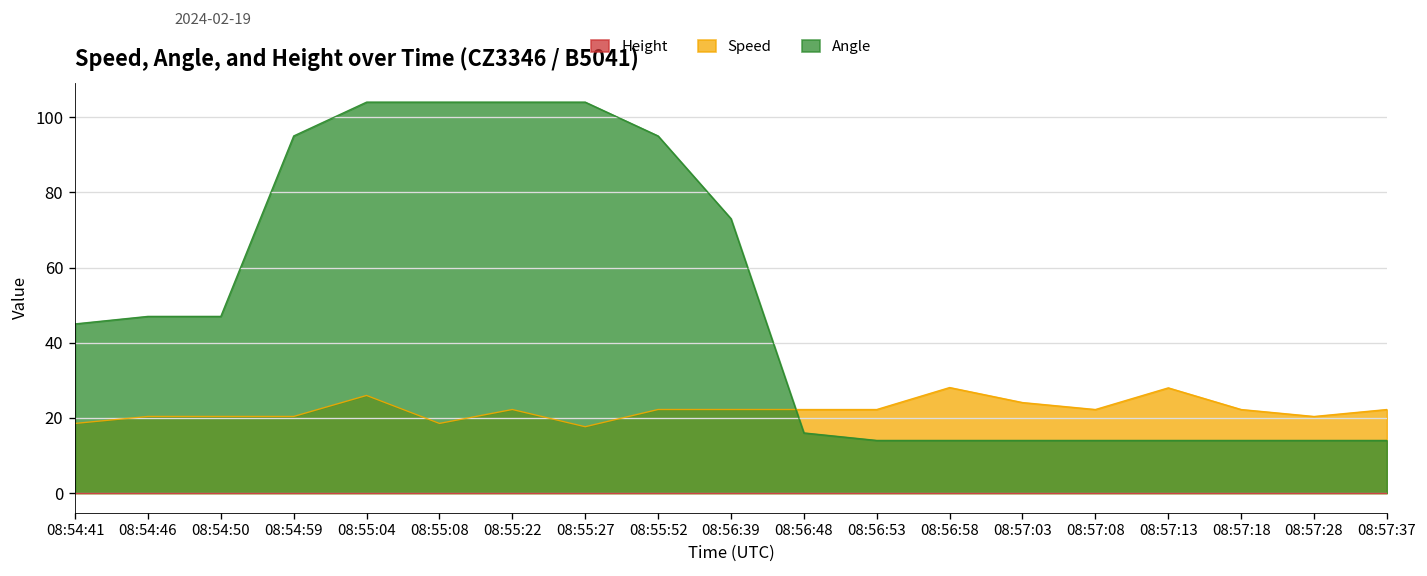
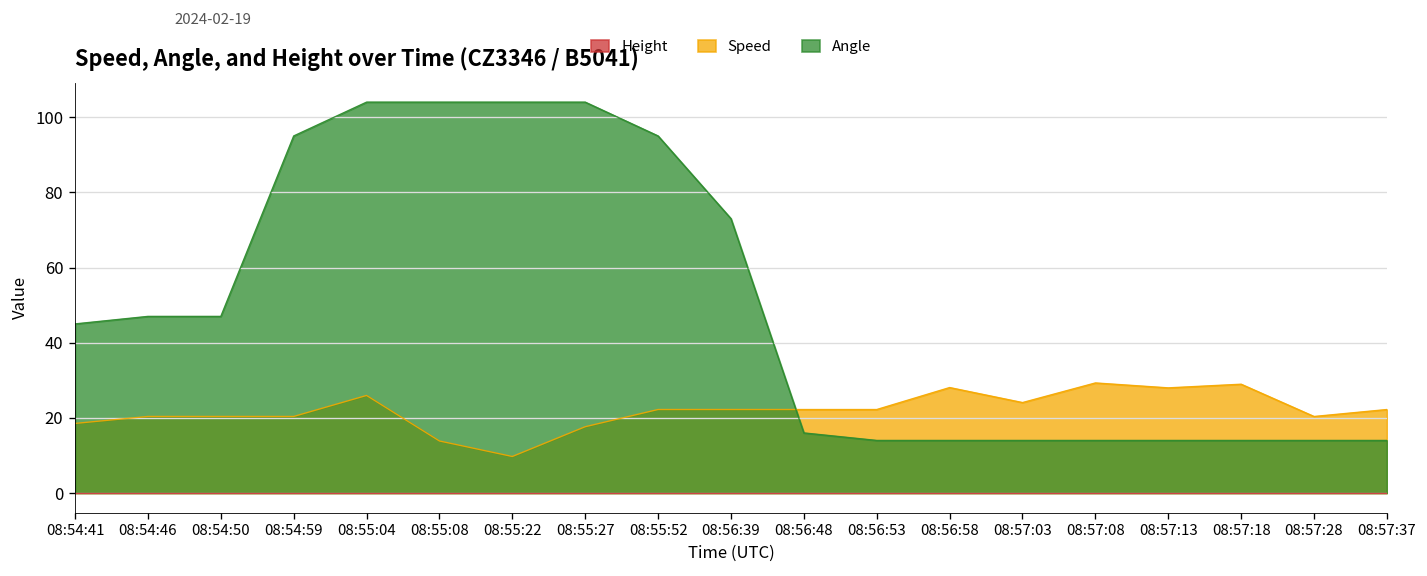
  {
    "Height": {
      "08:54:41": 0,
      "08:54:46": 0,
      "08:54:50": 0,
      "08:54:59": 0,
      "08:55:04": 0,
      "08:55:08": 0,
      "08:55:22": 0,
      "08:55:27": 0,
      "08:55:52": 0,
      "08:56:39": 0,
      "08:56:48": 0,
      "08:56:53": 0,
      "08:56:58": 0,
      "08:57:03": 0,
      "08:57:08": 0,
      "08:57:13": 0,
      "08:57:18": 0,
      "08:57:28": 0,
      "08:57:37": 0
    },
    "Speed": {
      "08:54:41": 19,
      "08:54:46": 20,
      "08:54:50": 20,
      "08:54:59": 20,
      "08:55:04": 26,
-     "08:55:08": 19,
-     "08:55:22": 22,
+     "08:55:08": 14,
+     "08:55:22": 10,
      "08:55:27": 18,
      "08:55:52": 22,
      "08:56:39": 22,
      "08:56:48": 22,
      "08:56:53": 22,
      "08:56:58": 28,
      "08:57:03": 24,
-     "08:57:08": 22,
+     "08:57:08": 29,
      "08:57:13": 28,
-     "08:57:18": 22,
+     "08:57:18": 29,
      "08:57:28": 20,
      "08:57:37": 22
    },
    "Angle": {
      "08:54:41": 45,
      "08:54:46": 47,
      "08:54:50": 47,
      "08:54:59": 95,
      "08:55:04": 104,
      "08:55:08": 104,
      "08:55:22": 104,
      "08:55:27": 104,
      "08:55:52": 95,
      "08:56:39": 73,
      "08:56:48": 16,
      "08:56:53": 14,
      "08:56:58": 14,
      "08:57:03": 14,
      "08:57:08": 14,
      "08:57:13": 14,
      "08:57:18": 14,
      "08:57:28": 14,
      "08:57:37": 14
    }
  }
